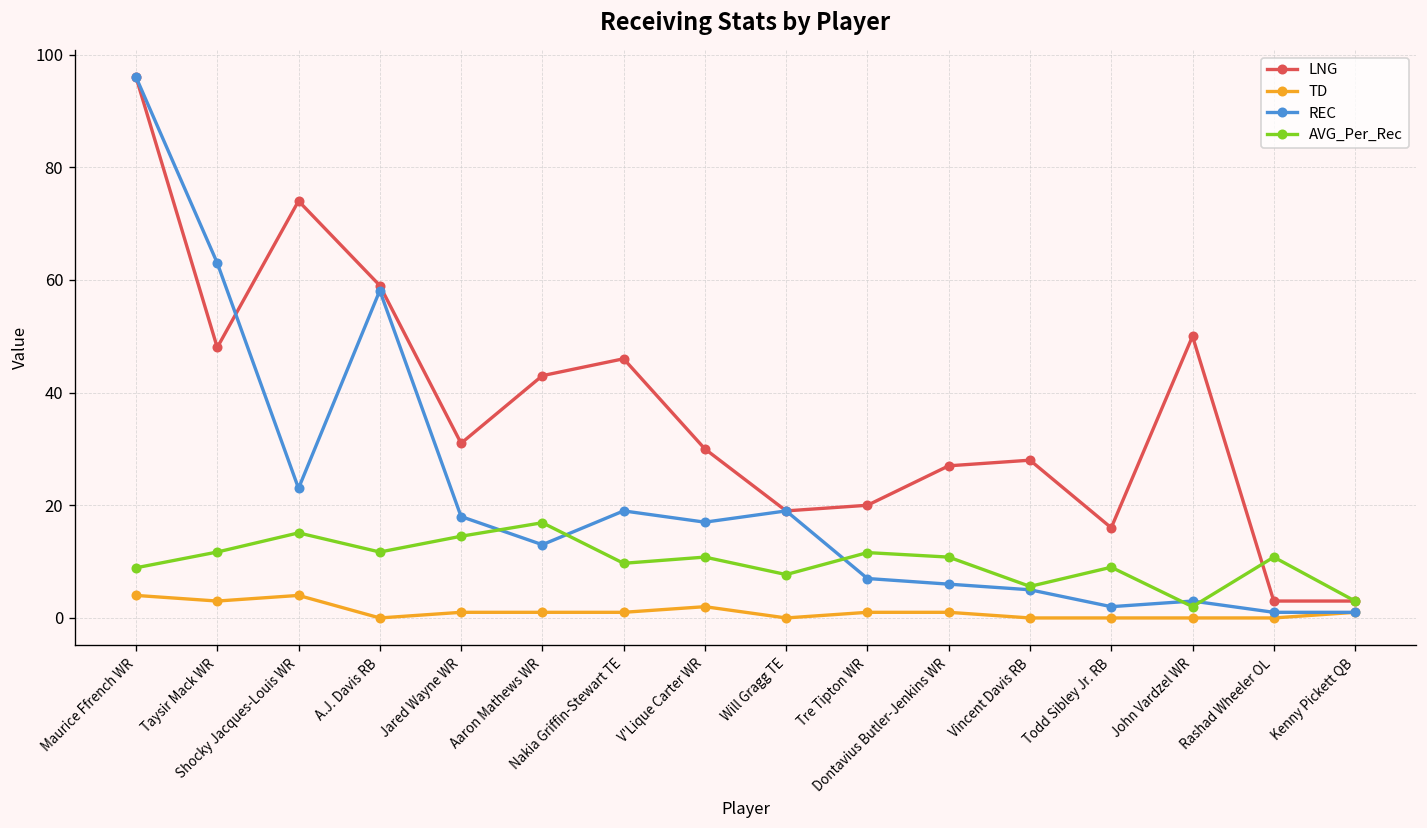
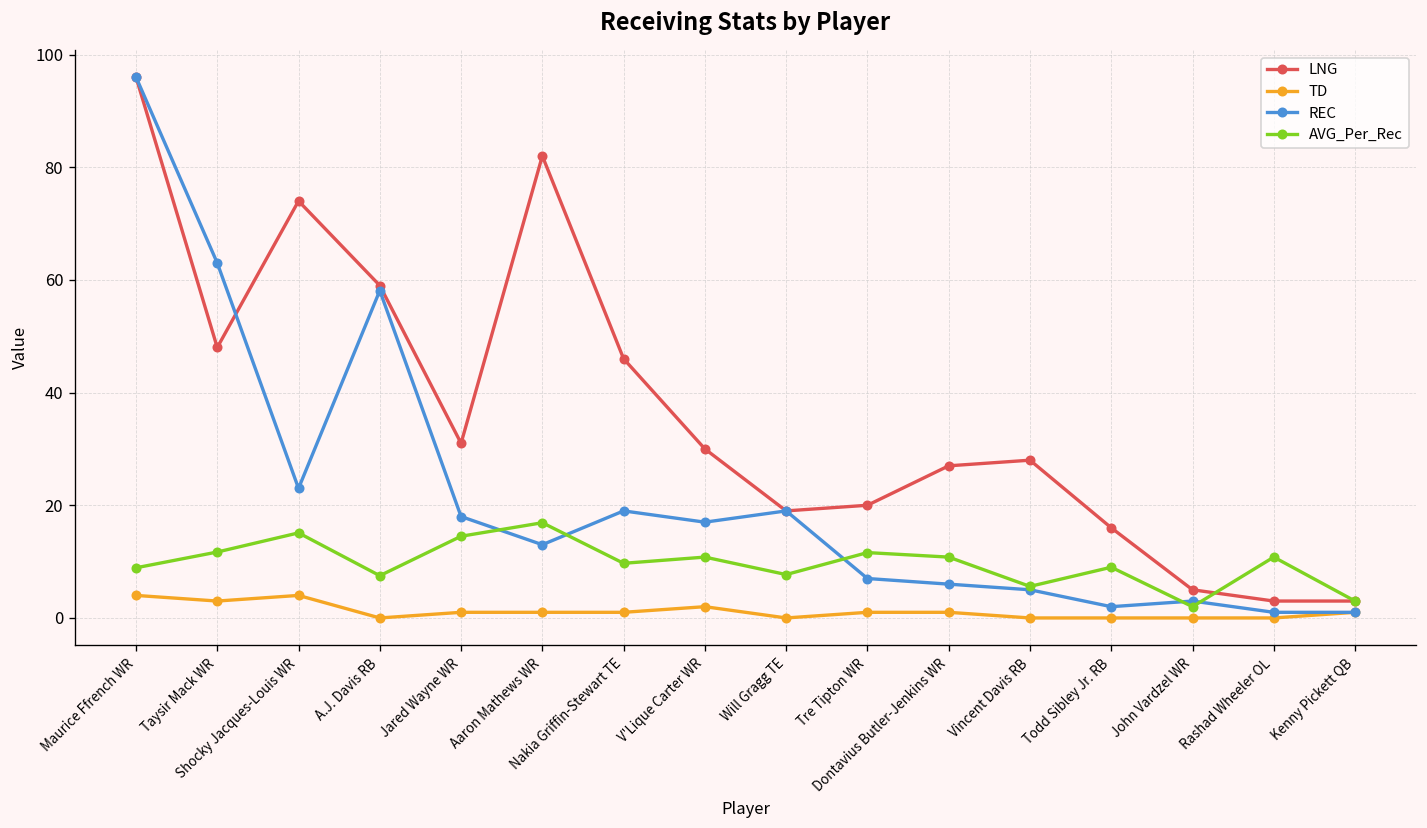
  {
    "LNG": {
      "Taysir Mack WR": 48,
      "Shocky Jacques-Louis WR": 74,
      "A.J. Davis RB": 59,
      "Jared Wayne WR": 31,
-     "Aaron Mathews WR": 43,
+     "Aaron Mathews WR": 82,
      "Nakia Griffin-Stewart TE": 46,
      "V'Lique Carter WR": 30,
      "Tre Tipton WR": 20,
      "Dontavius Butler-Jenkins WR": 27,
      "Vincent Davis RB": 28,
      "Todd Sibley Jr. RB": 16,
-     "John Vardzel WR": 50,
+     "John Vardzel WR": 5,
      "Rashad Wheeler OL": 3
    },
    "TD": {
      "Maurice Ffrench WR": 4,
      "Taysir Mack WR": 3,
      "Shocky Jacques-Louis WR": 4,
      "A.J. Davis RB": 0,
      "Jared Wayne WR": 1,
      "Aaron Mathews WR": 1,
      "Nakia Griffin-Stewart TE": 1,
      "V'Lique Carter WR": 2,
      "Will Gragg TE": 0,
      "Tre Tipton WR": 1,
      "Dontavius Butler-Jenkins WR": 1,
      "Vincent Davis RB": 0,
      "Todd Sibley Jr. RB": 0,
      "John Vardzel WR": 0,
      "Rashad Wheeler OL": 0
    },
    "REC": {
      "Taysir Mack WR": 63,
      "Shocky Jacques-Louis WR": 23,
      "A.J. Davis RB": 58,
      "Jared Wayne WR": 18,
      "Aaron Mathews WR": 13,
      "Nakia Griffin-Stewart TE": 19,
      "V'Lique Carter WR": 17,
      "Tre Tipton WR": 7,
      "Dontavius Butler-Jenkins WR": 6,
      "Vincent Davis RB": 5,
      "Todd Sibley Jr. RB": 2,
      "John Vardzel WR": 3,
      "Rashad Wheeler OL": 1
    },
    "AVG_Per_Rec": {
      "Maurice Ffrench WR": 9,
      "Taysir Mack WR": 12,
      "Shocky Jacques-Louis WR": 15,
-     "A.J. Davis RB": 12,
+     "A.J. Davis RB": 8,
      "Jared Wayne WR": 15,
      "Aaron Mathews WR": 17,
      "Nakia Griffin-Stewart TE": 10,
      "V'Lique Carter WR": 11,
      "Will Gragg TE": 8,
      "Tre Tipton WR": 12,
      "Dontavius Butler-Jenkins WR": 11,
      "Vincent Davis RB": 6,
      "Todd Sibley Jr. RB": 9,
      "John Vardzel WR": 2,
      "Rashad Wheeler OL": 11
    }
  }
